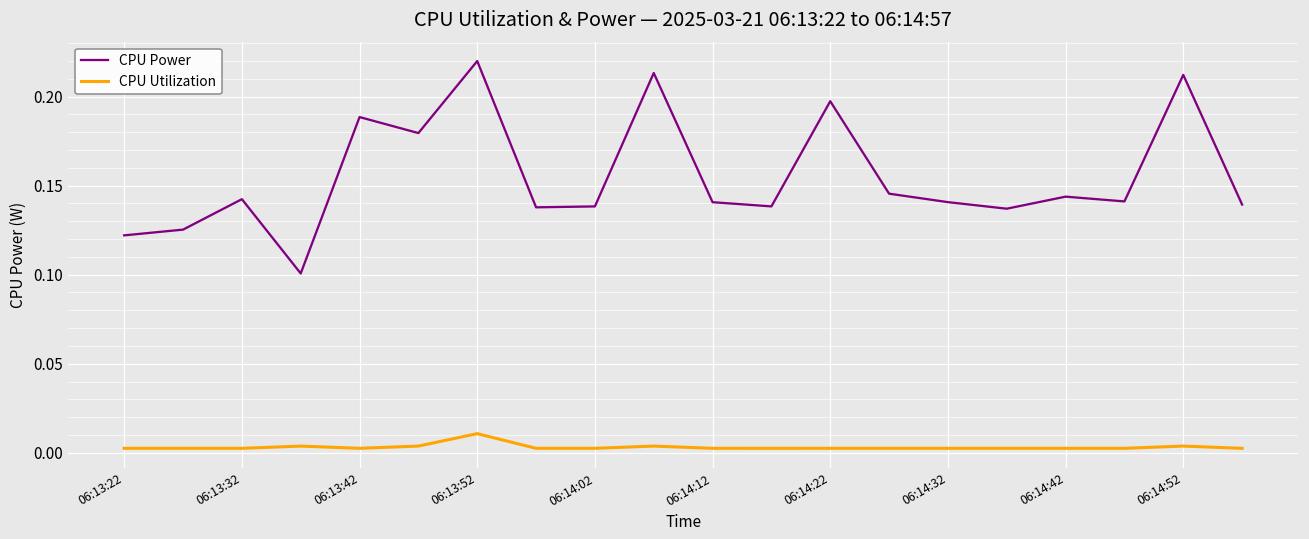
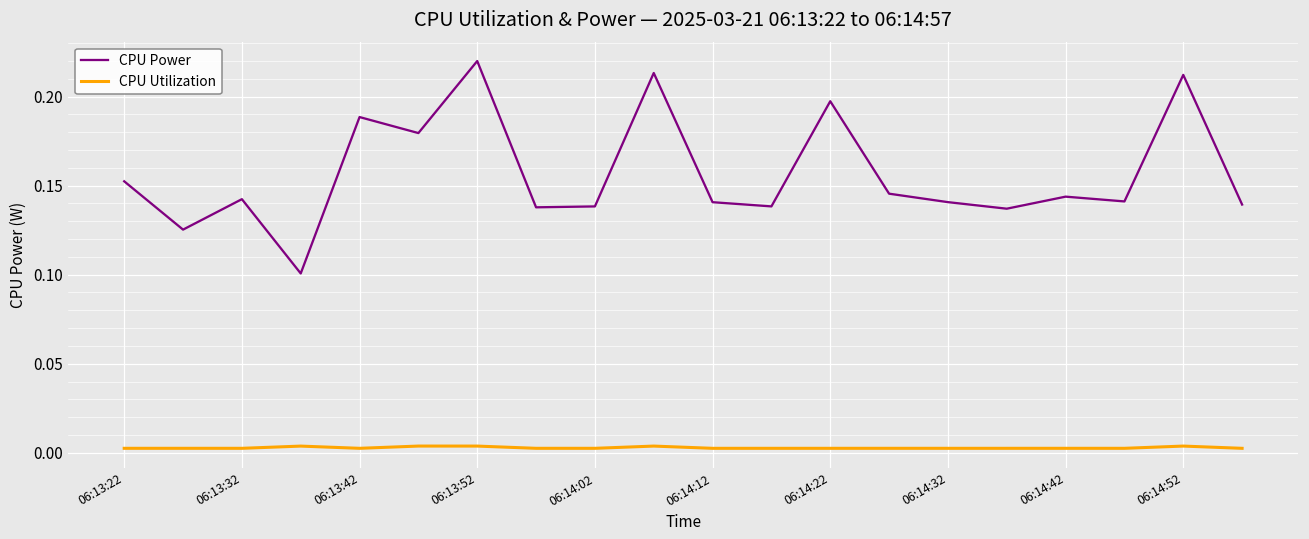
  {
    "CPU Power": {
-     "06:13:22": 0.122,
+     "06:13:22": 0.152,
      "06:13:32": 0.142,
      "06:13:42": 0.188,
      "06:13:52": 0.220,
      "06:14:02": 0.138,
      "06:14:12": 0.141,
      "06:14:22": 0.197,
      "06:14:32": 0.141,
      "06:14:42": 0.144,
      "06:14:52": 0.212
    },
    "CPU Utilization": {
      "06:13:22": 0.003,
      "06:13:32": 0.003,
      "06:13:42": 0.003,
-     "06:13:52": 0.011,
+     "06:13:52": 0.004,
      "06:14:02": 0.003,
      "06:14:12": 0.003,
      "06:14:22": 0.003,
      "06:14:32": 0.003,
      "06:14:42": 0.003,
      "06:14:52": 0.004
    }
  }
